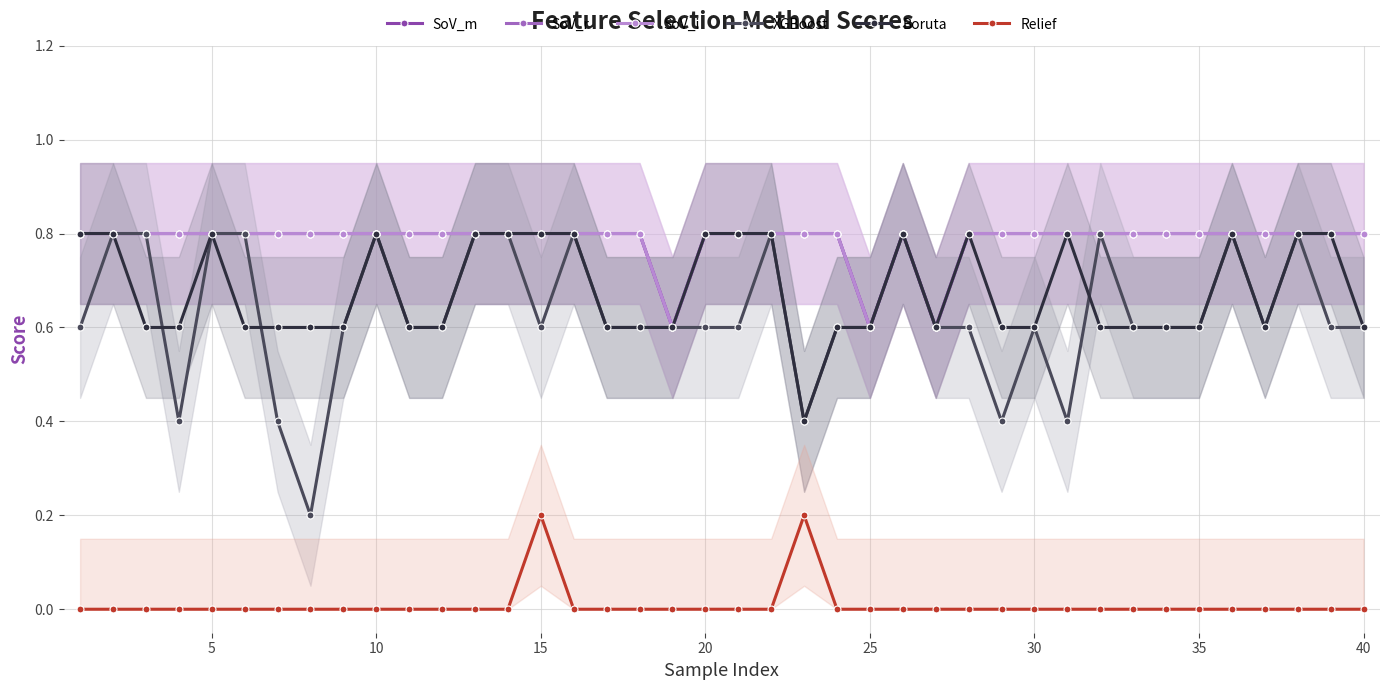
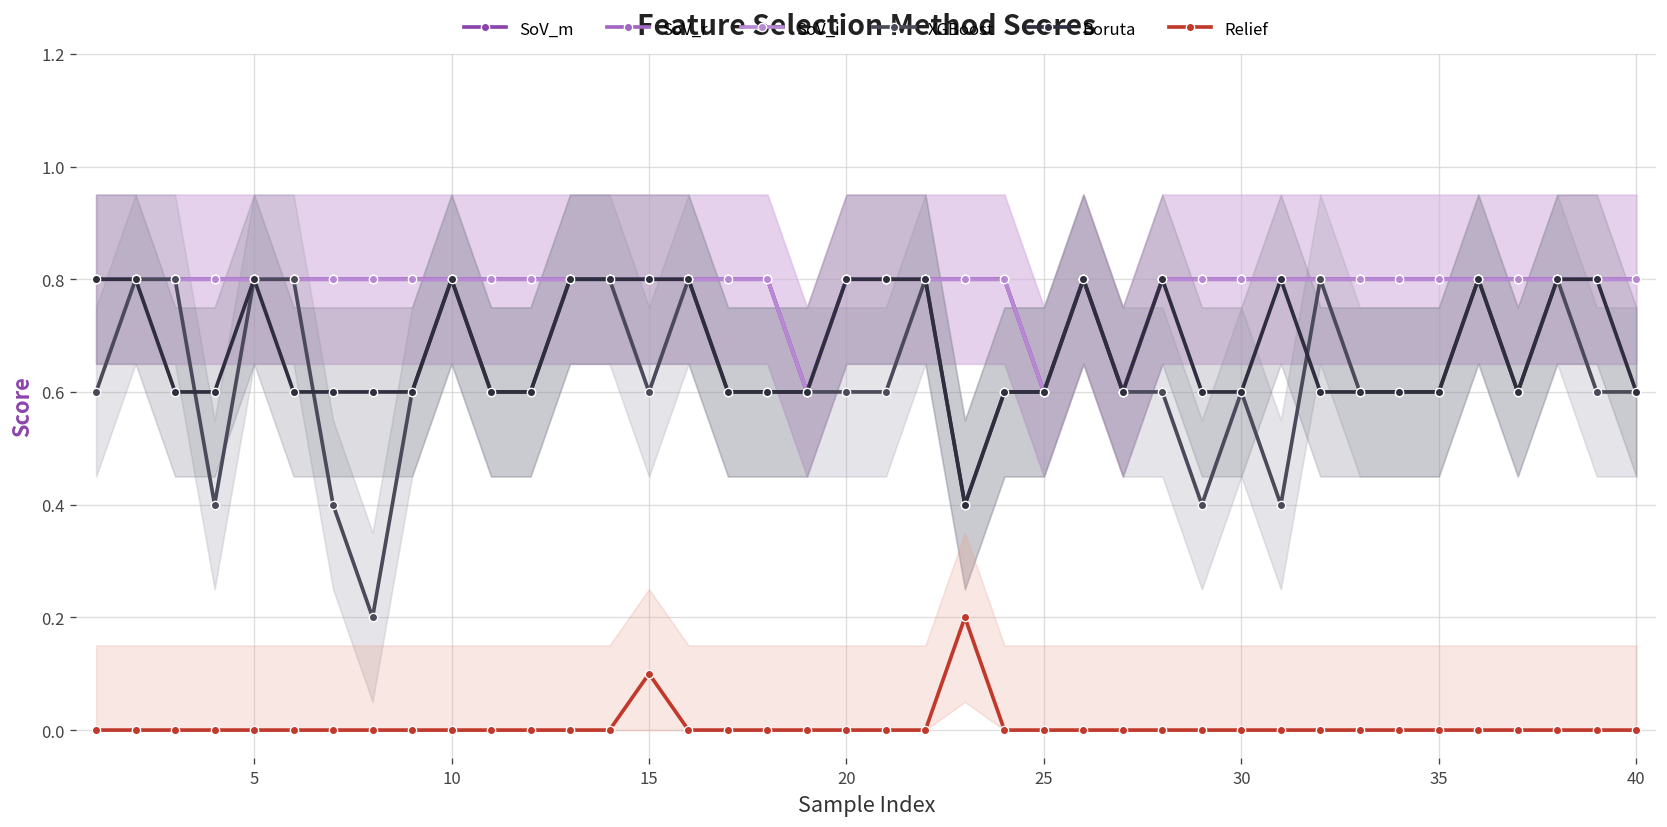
  {
    "Relief": {
      "5": 0.0,
      "10": 0.0,
-     "15": 0.2,
+     "15": 0.1,
      "20": 0.0,
      "25": 0.0,
      "30": 0.0,
      "35": 0.0,
      "40": 0.0
    }
  }
